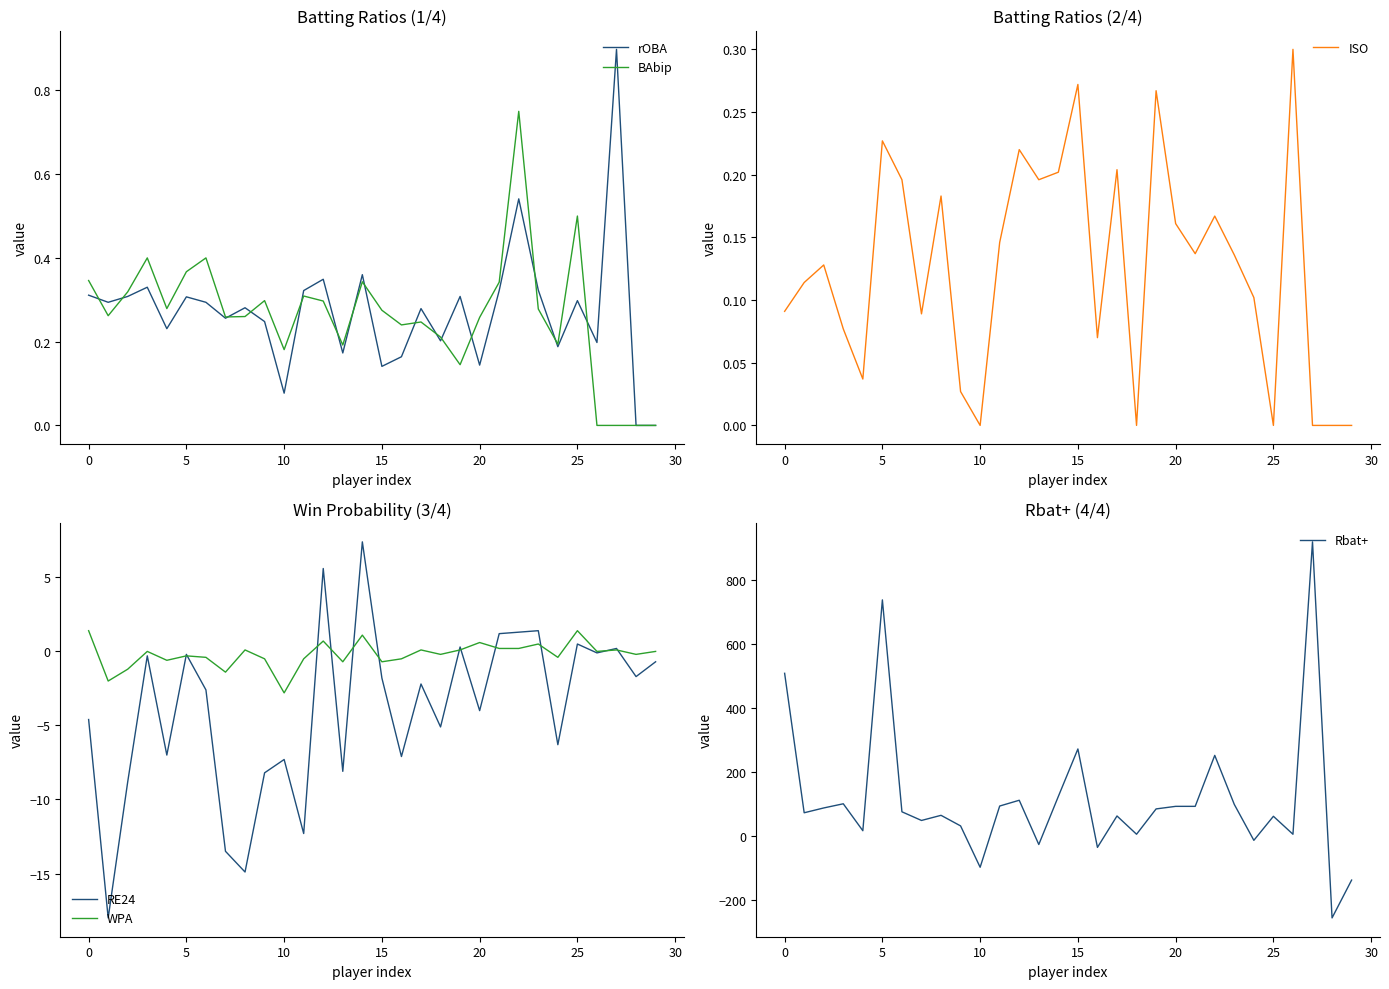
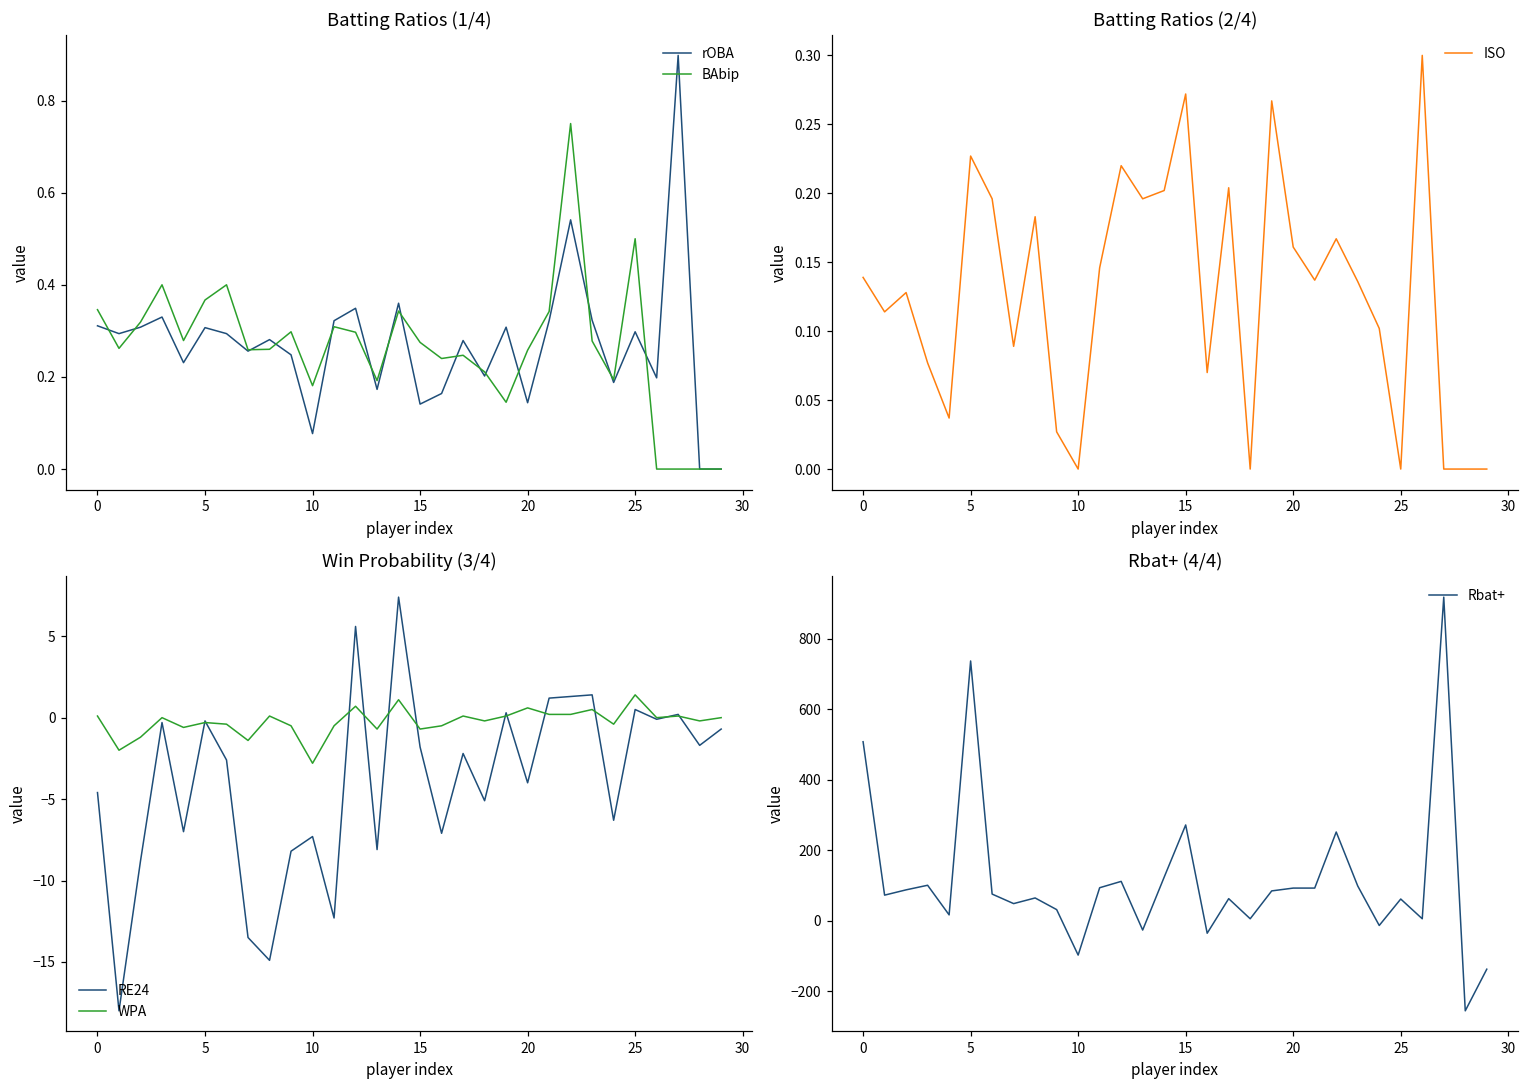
  {
    "Batting Ratios (1/4)": {
      "rOBA": {
        "0": 0.31,
        "5": 0.31,
        "10": 0.08,
        "15": 0.14,
        "20": 0.14,
        "25": 0.30
      },
      "BAbip": {
        "0": 0.35,
        "5": 0.37,
        "10": 0.18,
        "15": 0.28,
        "20": 0.26,
        "25": 0.50
      }
    },
    "Batting Ratios (2/4)": {
-     "0": 0.091,
+     "0": 0.139,
      "5": 0.227,
      "10": 0.000,
      "15": 0.272,
      "20": 0.161,
      "25": 0.000
    },
    "Win Probability (3/4)": {
      "RE24": {
        "0": -4.6,
        "10": -7.3,
        "15": -1.8,
        "20": -4.0,
        "25": 0.5
      },
      "WPA": {
-       "0": 1.4,
+       "0": 0.1,
        "10": -2.8,
        "15": -0.7,
        "20": 0.6,
        "25": 1.4
      }
    },
    "Rbat+ (4/4)": {
      "0": 510,
      "5": 740,
      "10": -100,
      "15": 270,
      "20": 90,
      "25": 60
    }
  }
